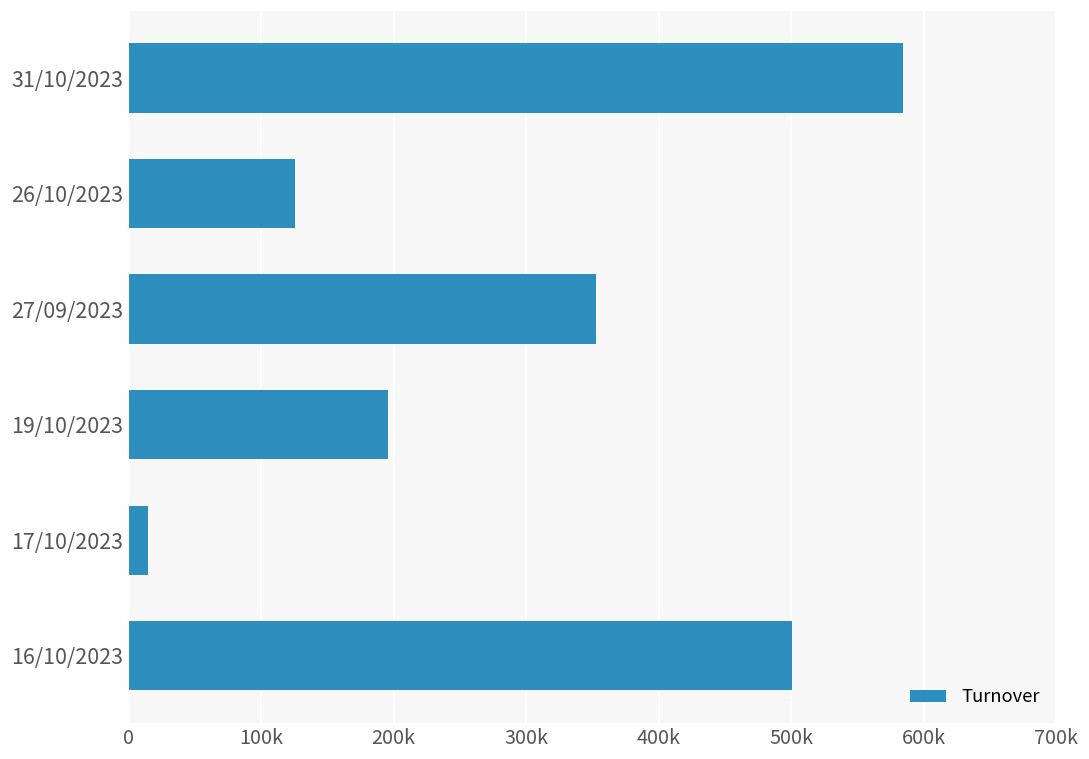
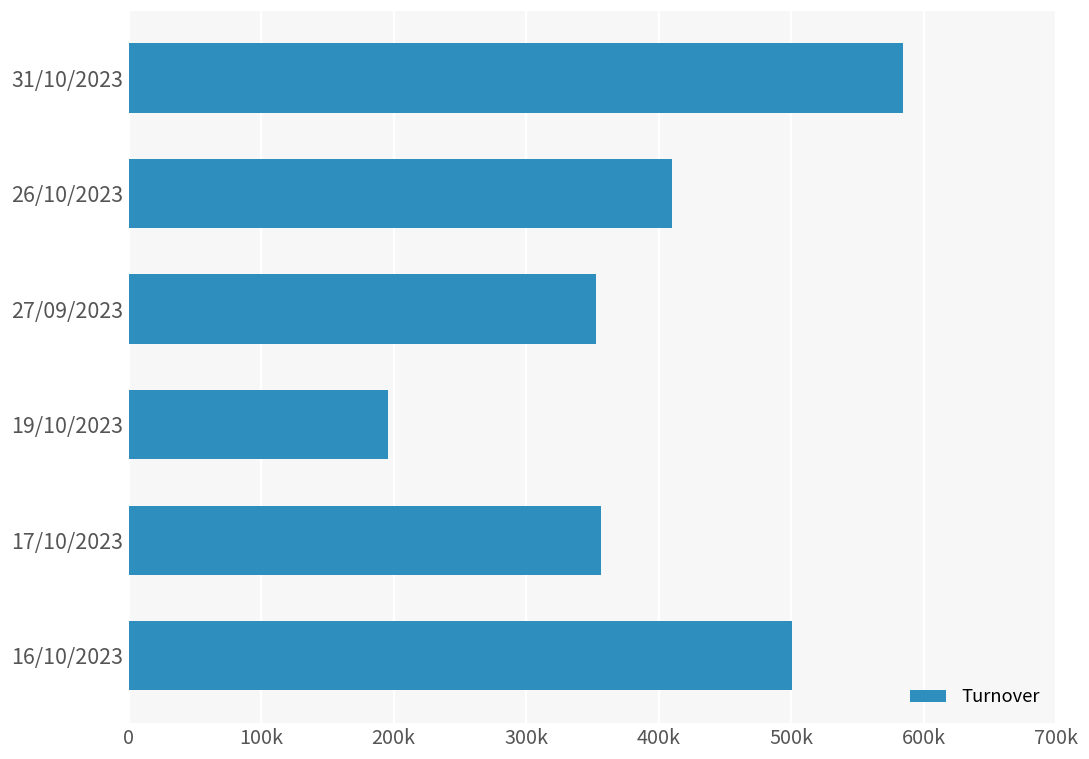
  {
    "31/10/2023": 585000,
-   "26/10/2023": 126000,
+   "26/10/2023": 410000,
    "27/09/2023": 353000,
    "19/10/2023": 196000,
-   "17/10/2023": 14000,
+   "17/10/2023": 357000,
    "16/10/2023": 501000
  }
